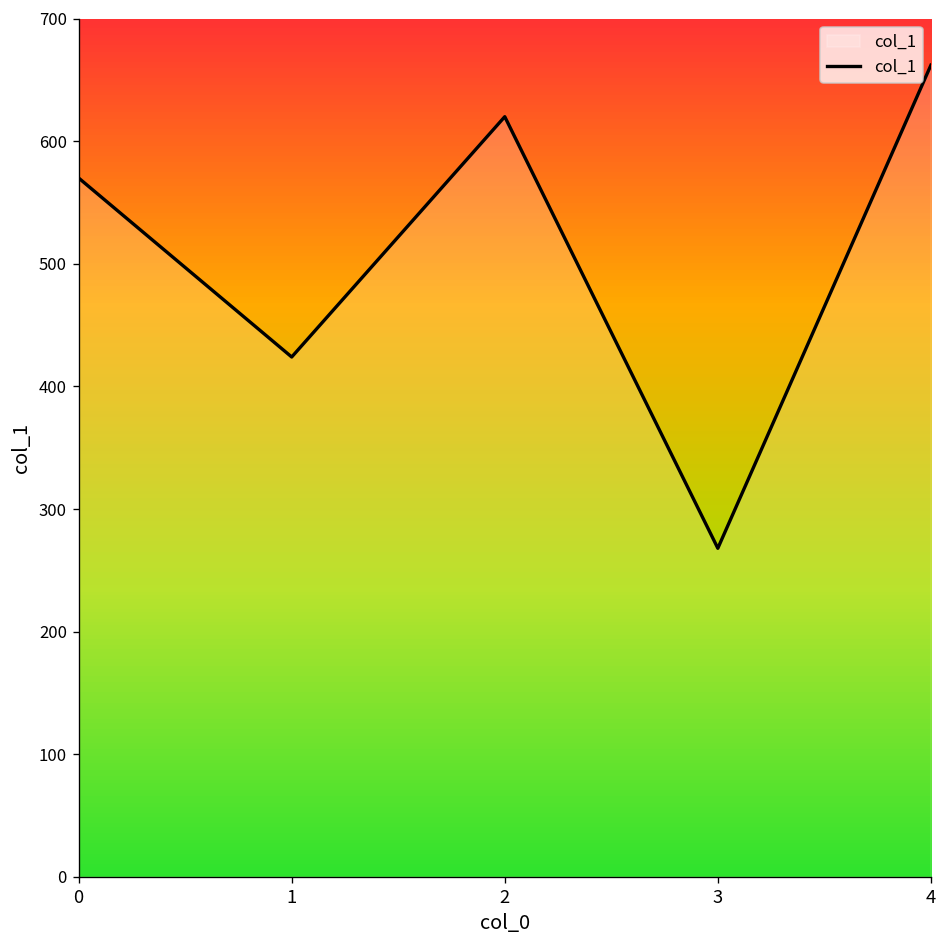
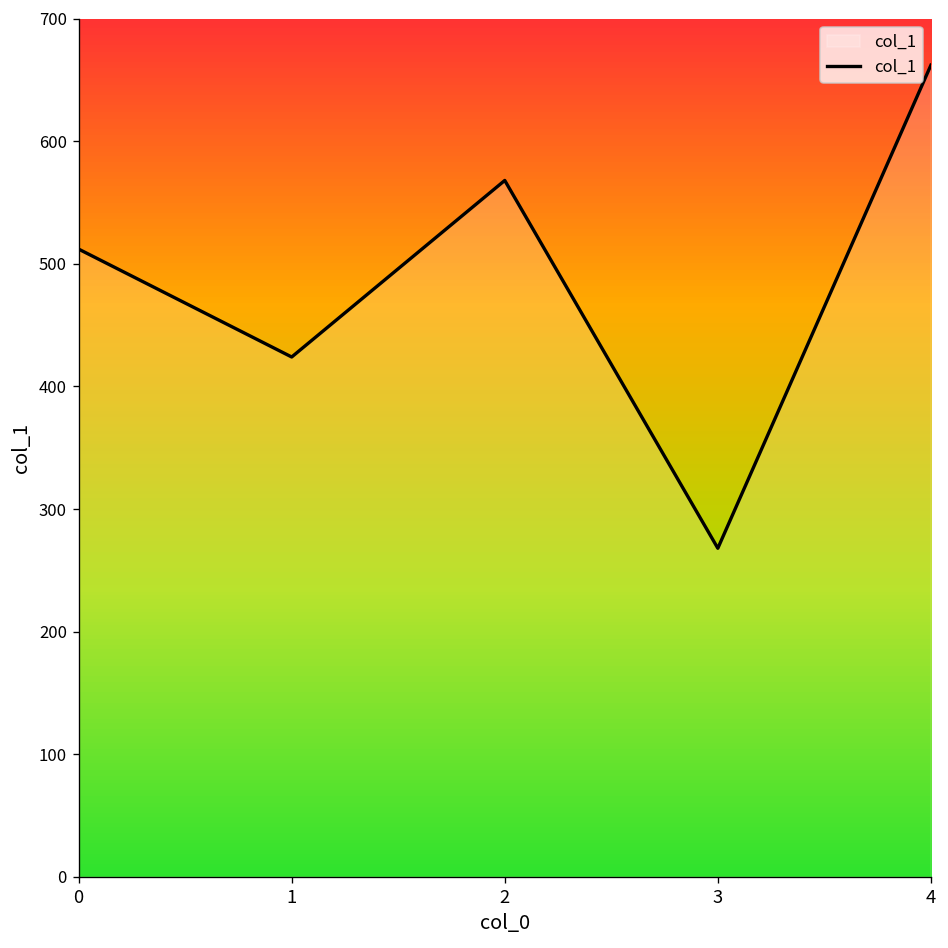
  {
-   "0": 570,
+   "0": 512,
    "1": 424,
-   "2": 620,
+   "2": 568,
    "3": 268,
    "4": 662
  }
